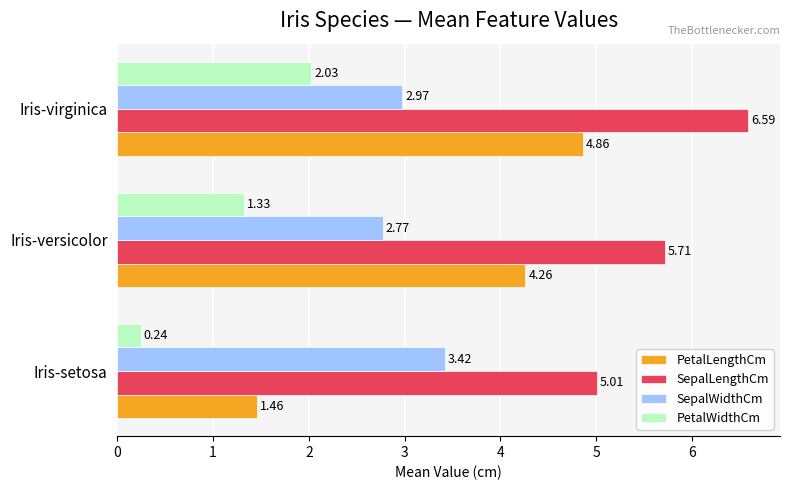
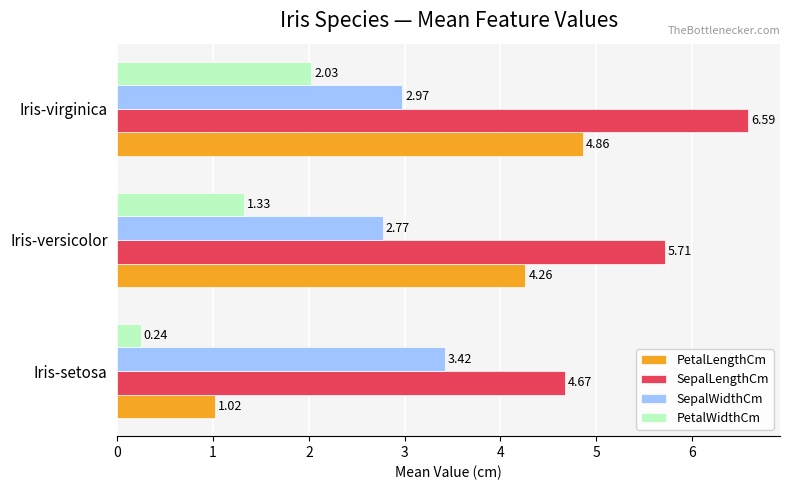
  {
    "PetalLengthCm": {
      "Iris-virginica": 4.86,
      "Iris-versicolor": 4.26,
-     "Iris-setosa": 1.46
+     "Iris-setosa": 1.02
    },
    "SepalLengthCm": {
      "Iris-virginica": 6.59,
      "Iris-versicolor": 5.71,
-     "Iris-setosa": 5.01
+     "Iris-setosa": 4.67
    },
    "SepalWidthCm": {
      "Iris-virginica": 2.97,
      "Iris-versicolor": 2.77,
      "Iris-setosa": 3.42
    },
    "PetalWidthCm": {
      "Iris-virginica": 2.03,
      "Iris-versicolor": 1.33,
      "Iris-setosa": 0.24
    }
  }
